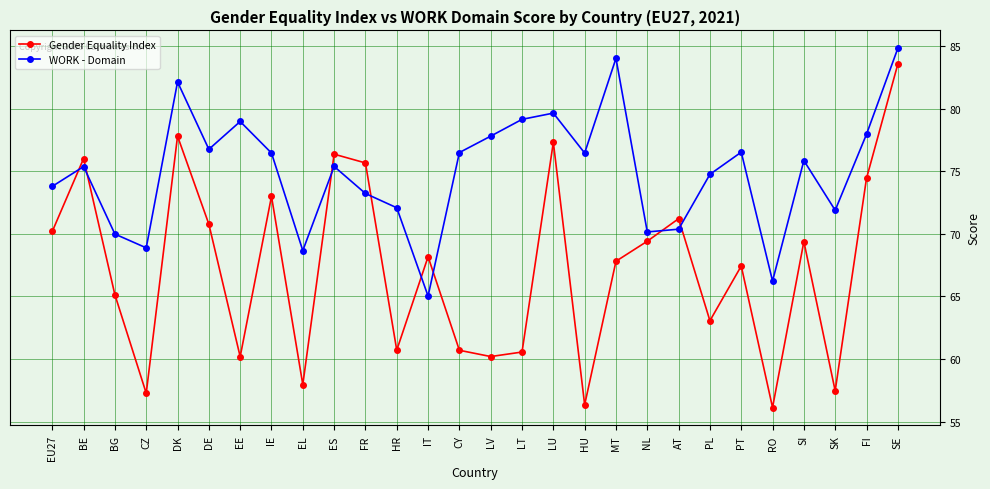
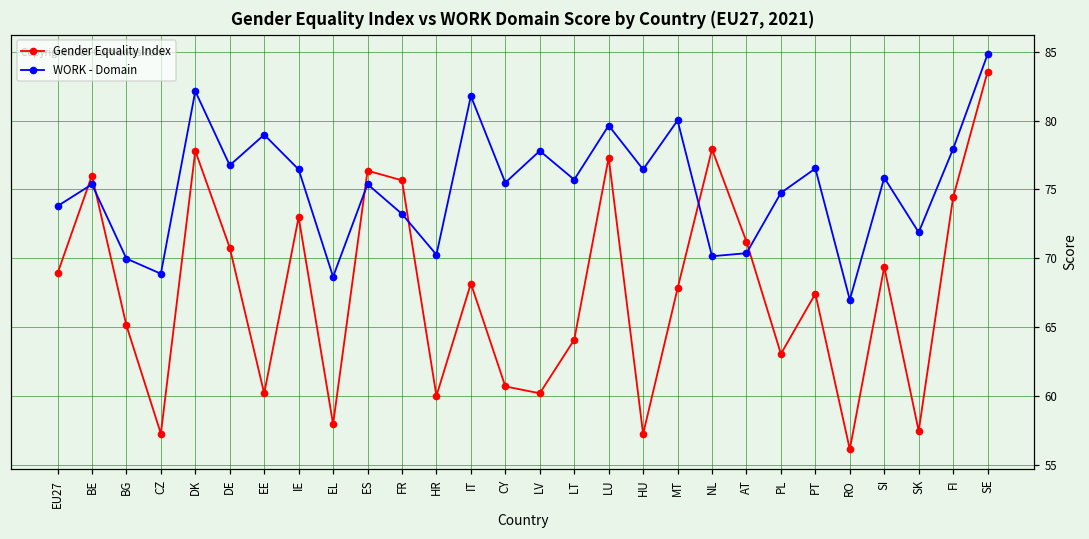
  {
    "Gender Equality Index": {
-     "EU27": 70.2,
+     "EU27": 68.9,
      "BE": 76.0,
      "BG": 65.1,
      "CZ": 57.3,
      "DK": 77.8,
      "DE": 70.8,
      "EE": 60.2,
      "IE": 73.0,
      "EL": 58.0,
      "ES": 76.4,
      "FR": 75.7,
-     "HR": 60.7,
+     "HR": 60.0,
      "IT": 68.2,
      "CY": 60.7,
      "LV": 60.2,
-     "LT": 60.6,
+     "LT": 64.1,
      "LU": 77.3,
-     "HU": 56.4,
+     "HU": 57.3,
      "MT": 67.8,
-     "NL": 69.4,
+     "NL": 77.9,
      "AT": 71.2,
      "PL": 63.1,
      "PT": 67.4,
      "RO": 56.1,
      "SI": 69.4,
      "SK": 57.5,
      "FI": 74.4,
      "SE": 83.6
    },
    "WORK - Domain": {
      "EU27": 73.8,
      "BE": 75.4,
      "BG": 70.0,
      "CZ": 68.9,
      "DK": 82.1,
      "DE": 76.8,
      "EE": 79.0,
      "IE": 76.5,
      "EL": 68.7,
      "ES": 75.4,
      "FR": 73.2,
-     "HR": 72.1,
-     "IT": 65.0,
-     "CY": 76.5,
+     "HR": 70.3,
+     "IT": 81.8,
+     "CY": 75.5,
      "LV": 77.8,
-     "LT": 79.1,
+     "LT": 75.7,
      "LU": 79.6,
      "HU": 76.5,
-     "MT": 84.0,
+     "MT": 80.0,
      "NL": 70.2,
      "AT": 70.4,
      "PL": 74.8,
      "PT": 76.5,
-     "RO": 66.2,
+     "RO": 67.0,
      "SI": 75.9,
      "SK": 71.9,
      "FI": 78.0,
      "SE": 84.8
    }
  }
